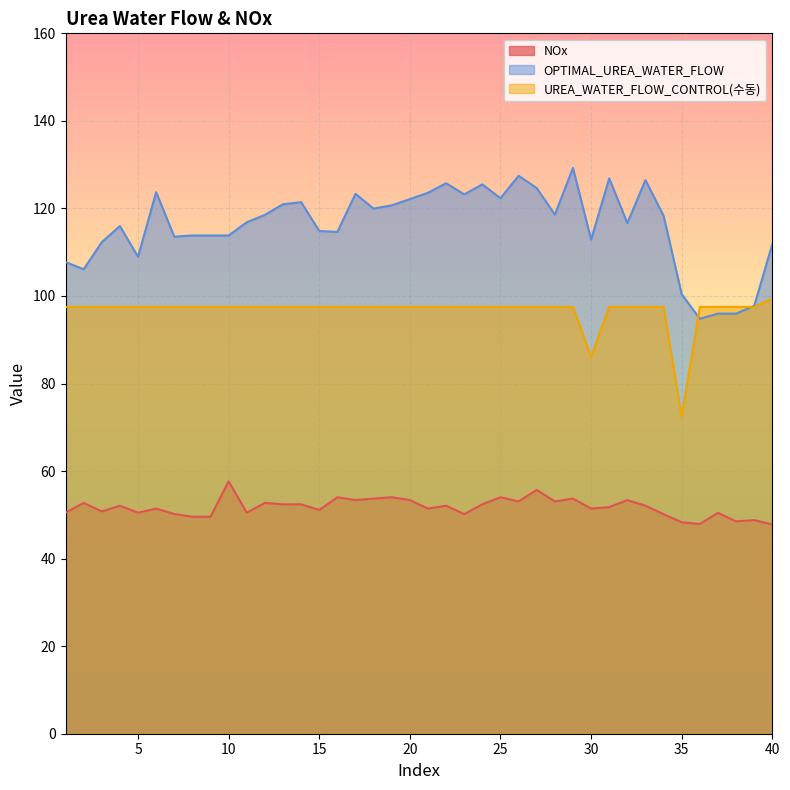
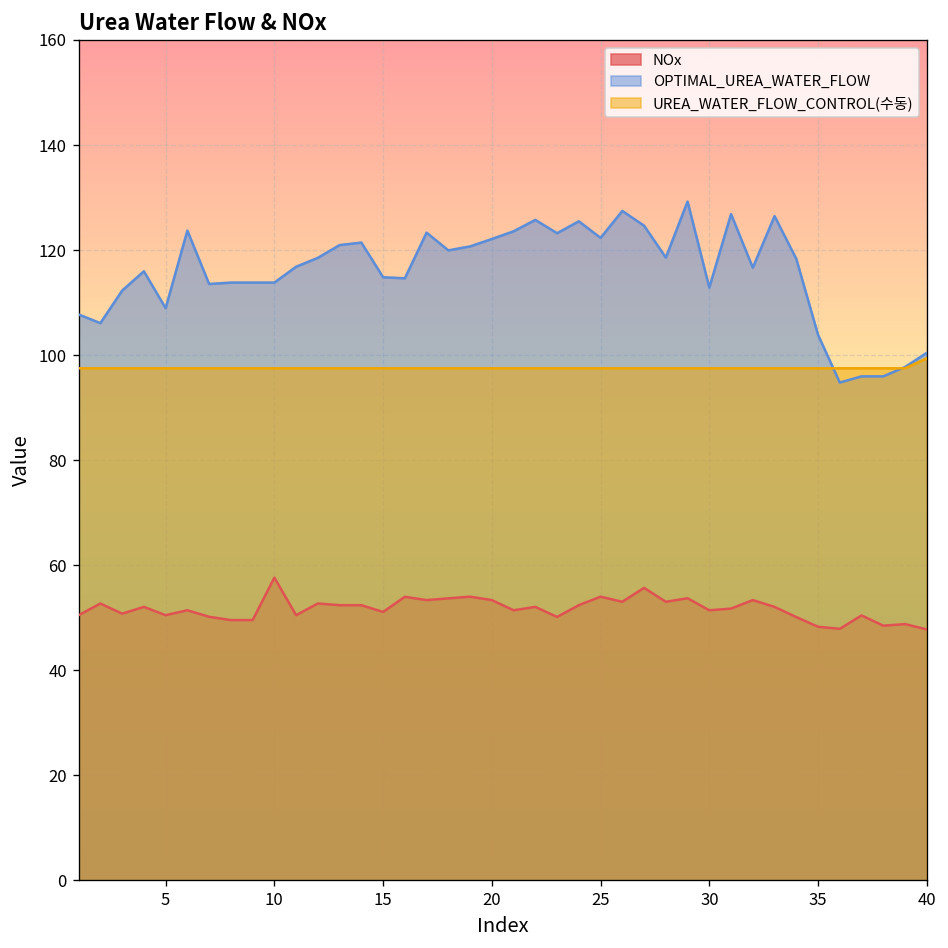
  {
    "NOx": {
      "5": 51,
      "10": 58,
      "15": 51,
      "20": 53,
      "25": 54,
      "30": 51,
      "35": 48,
      "40": 48
    },
    "OPTIMAL_UREA_WATER_FLOW": {
      "5": 109,
      "10": 114,
      "15": 115,
      "20": 122,
      "25": 122,
      "30": 113,
-     "35": 100,
-     "40": 112
+     "35": 104,
+     "40": 100
    },
    "UREA_WATER_FLOW_CONTROL(수동)": {
      "5": 98,
      "10": 98,
      "15": 98,
      "20": 98,
      "25": 98,
-     "30": 86,
-     "35": 72,
+     "30": 98,
+     "35": 98,
      "40": 99
    }
  }
